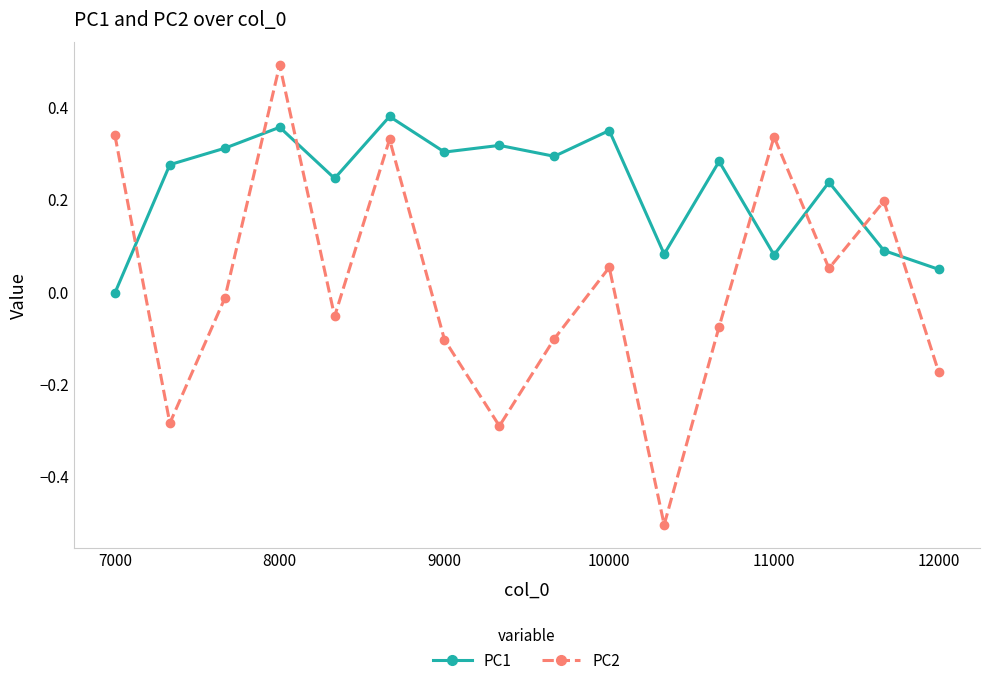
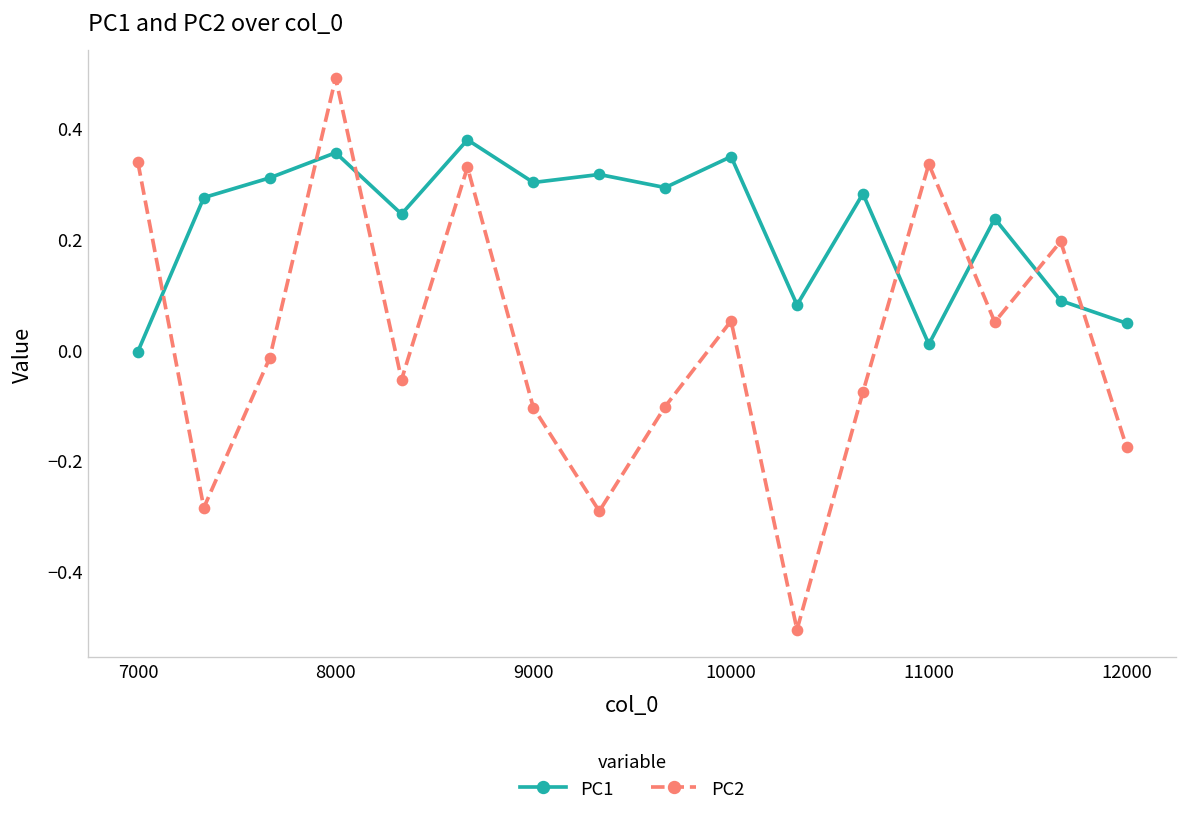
  {
    "PC1": {
      "7000": 0.00,
      "8000": 0.36,
      "9000": 0.30,
      "10000": 0.35,
-     "11000": 0.08,
+     "11000": 0.01,
      "12000": 0.05
    },
    "PC2": {
      "7000": 0.34,
      "8000": 0.49,
      "9000": -0.10,
      "10000": 0.05,
      "11000": 0.34,
      "12000": -0.18
    }
  }
